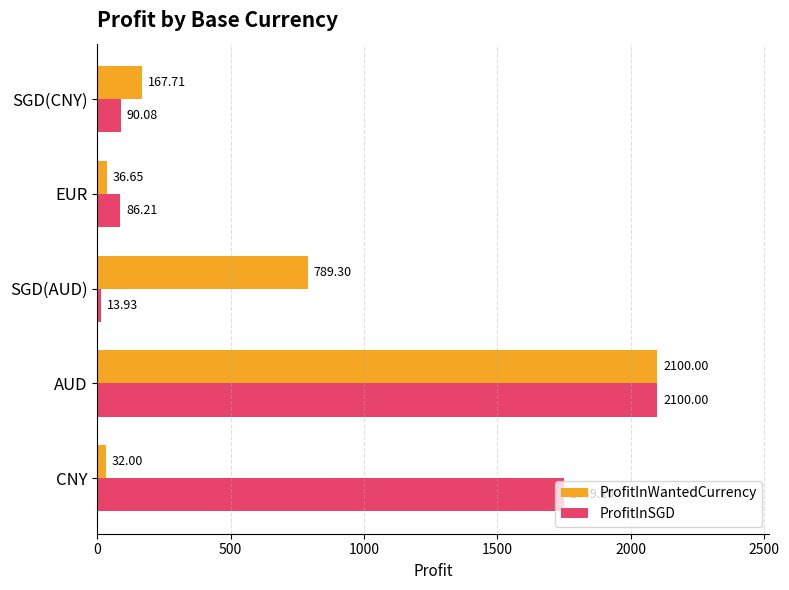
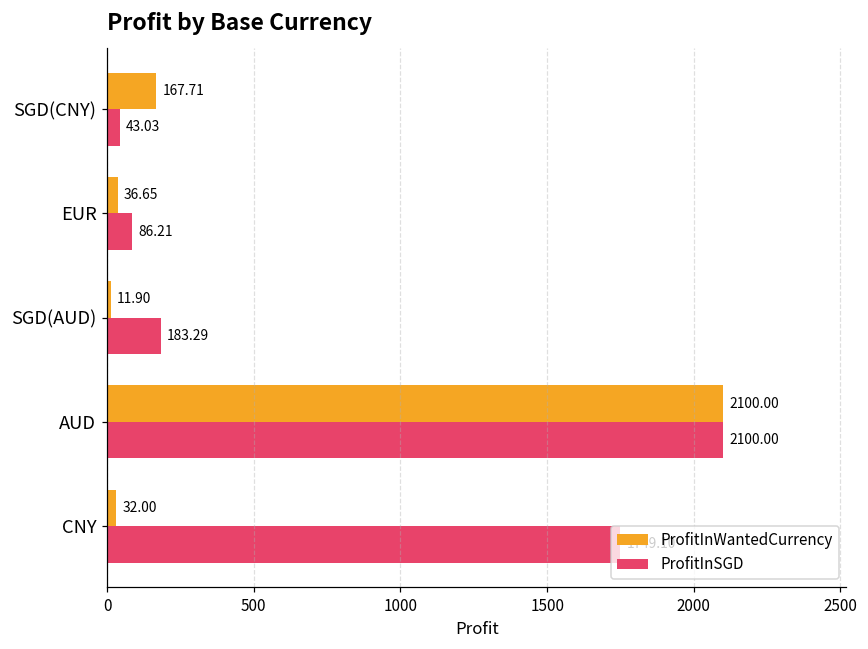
  {
    "ProfitInWantedCurrency": {
      "SGD(CNY)": 167.71,
      "EUR": 36.65,
-     "SGD(AUD)": 789.30,
+     "SGD(AUD)": 11.90,
      "AUD": 2100.00,
      "CNY": 32.00
    },
    "ProfitInSGD": {
-     "SGD(CNY)": 90.08,
+     "SGD(CNY)": 43.03,
      "EUR": 86.21,
-     "SGD(AUD)": 13.93,
+     "SGD(AUD)": 183.29,
      "AUD": 2100.00
    }
  }
